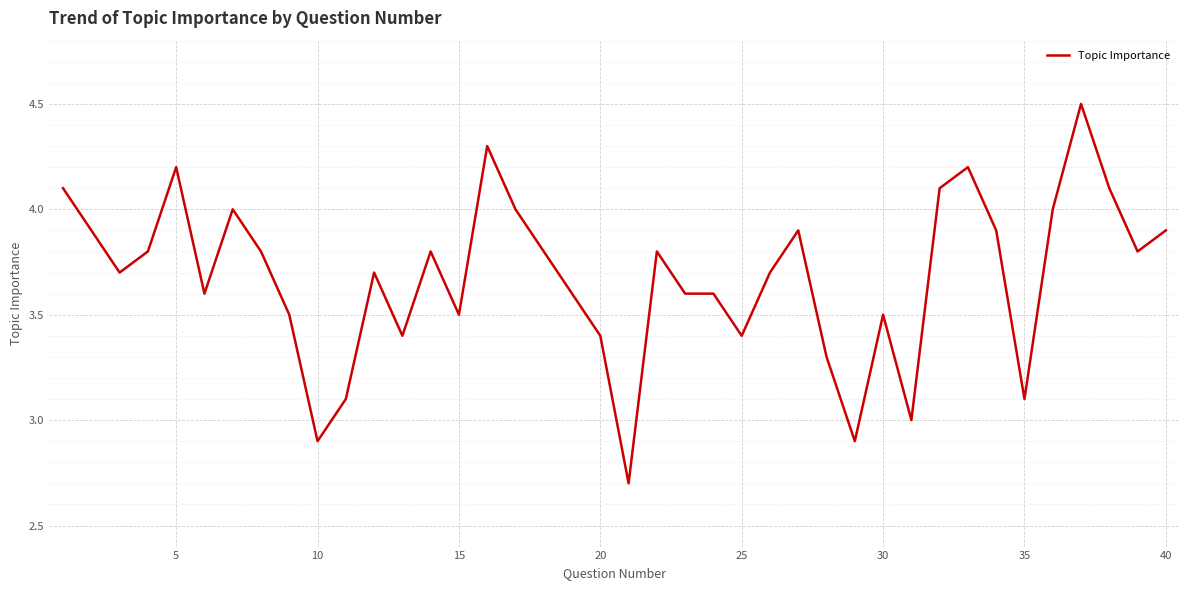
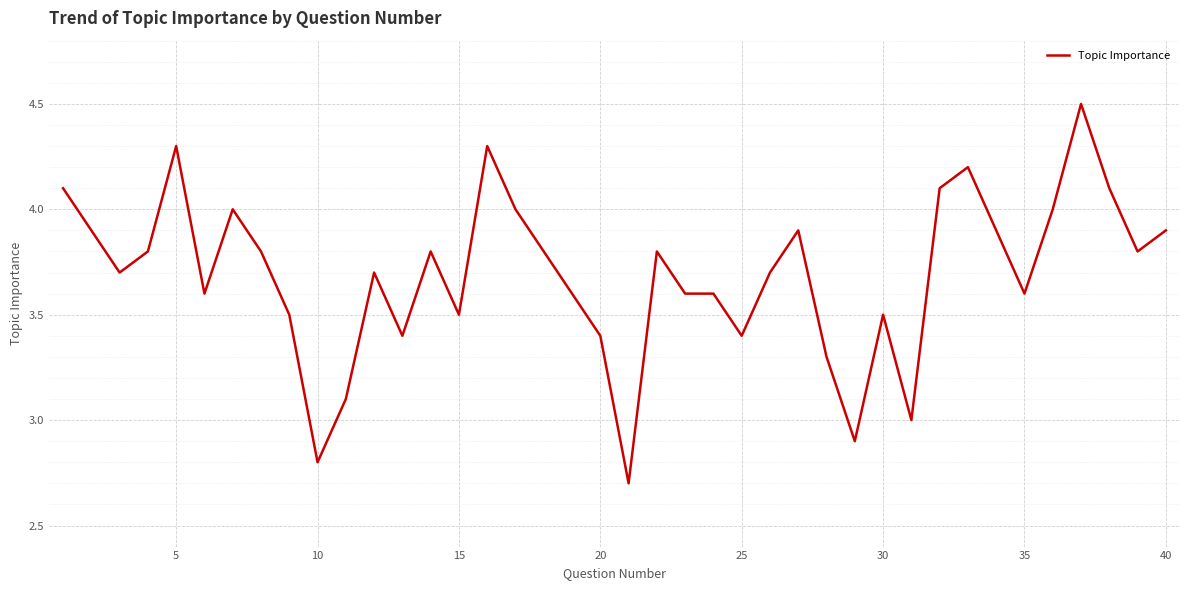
  {
-   "5": 4.2,
-   "10": 2.9,
+   "5": 4.3,
+   "10": 2.8,
    "15": 3.5,
    "20": 3.4,
    "25": 3.4,
    "30": 3.5,
-   "35": 3.1,
+   "35": 3.6,
    "40": 3.9
  }
